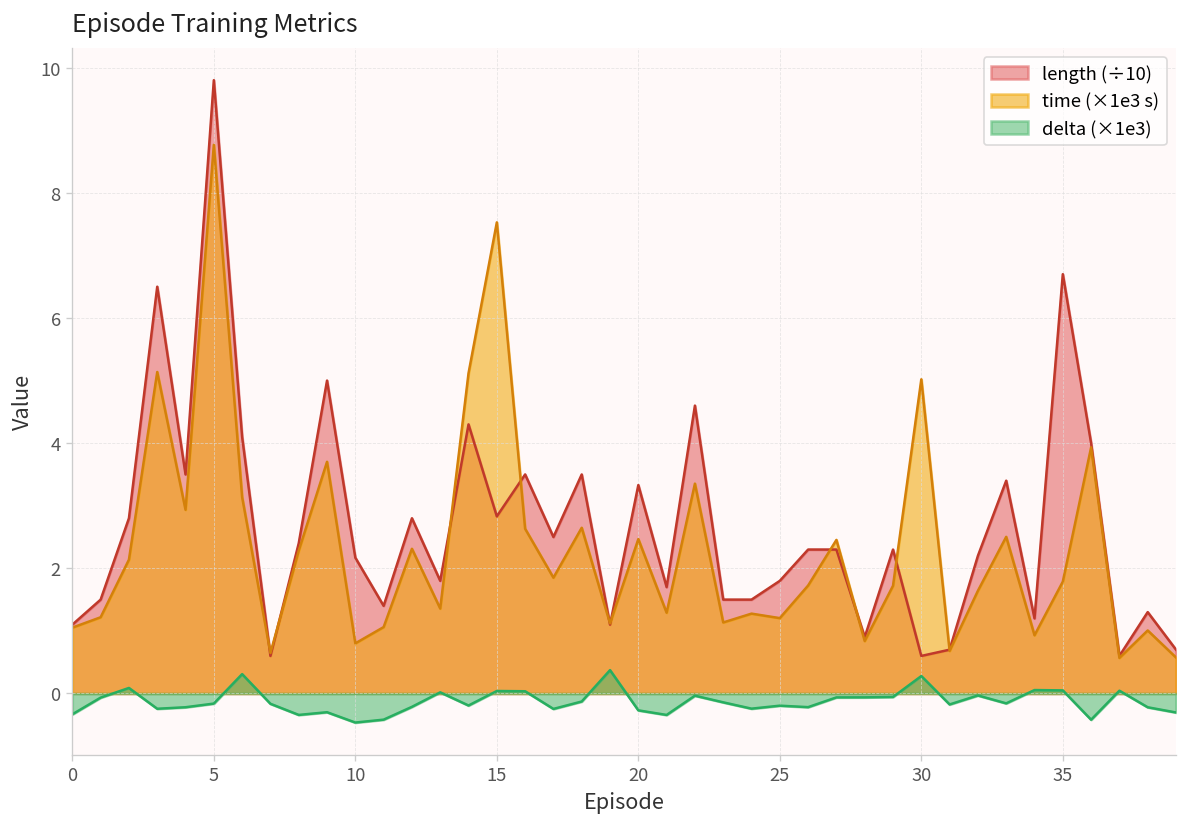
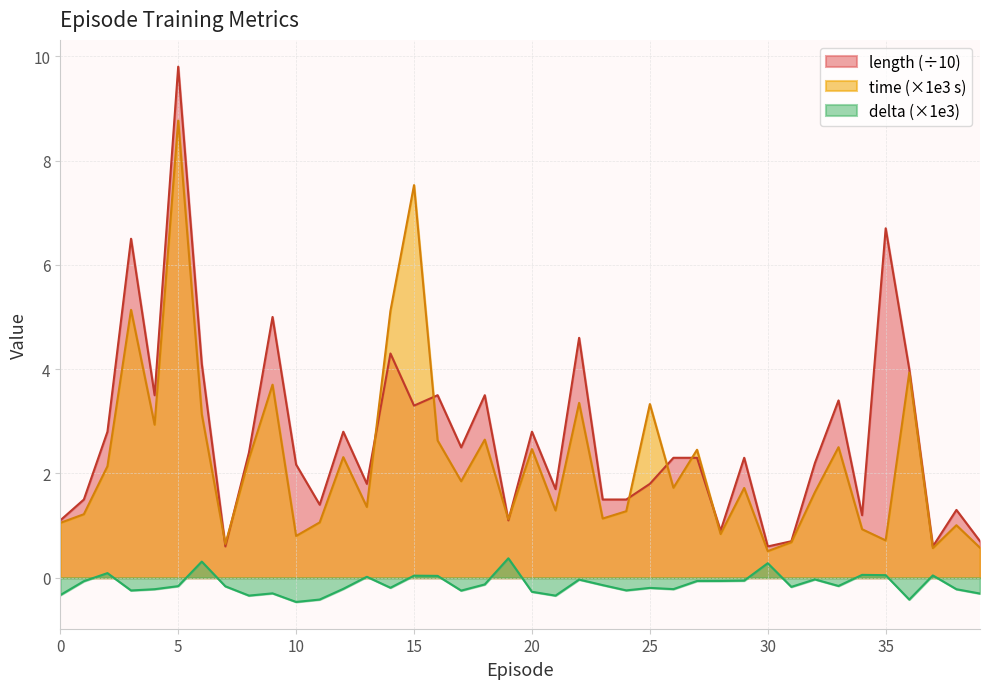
  {
    "length (÷10)": {
      "5": 9.8,
      "10": 2.2,
-     "15": 2.8,
-     "20": 3.3,
+     "15": 3.3,
+     "20": 2.8,
      "25": 1.8,
      "30": 0.6,
      "35": 6.7
    },
    "time (×1e3 s)": {
      "5": 8.8,
      "10": 0.8,
      "15": 7.5,
      "20": 2.5,
-     "25": 1.2,
-     "30": 5.0,
-     "35": 1.8
+     "25": 3.3,
+     "30": 0.5,
+     "35": 0.7
    }
  }
